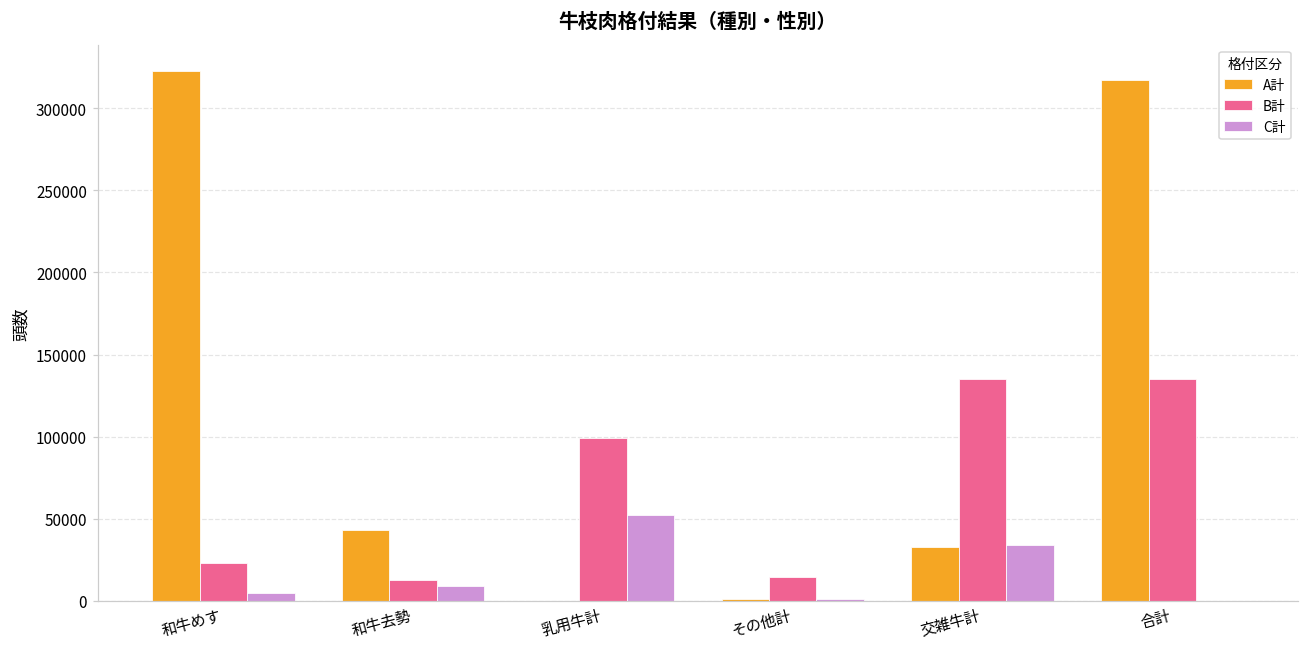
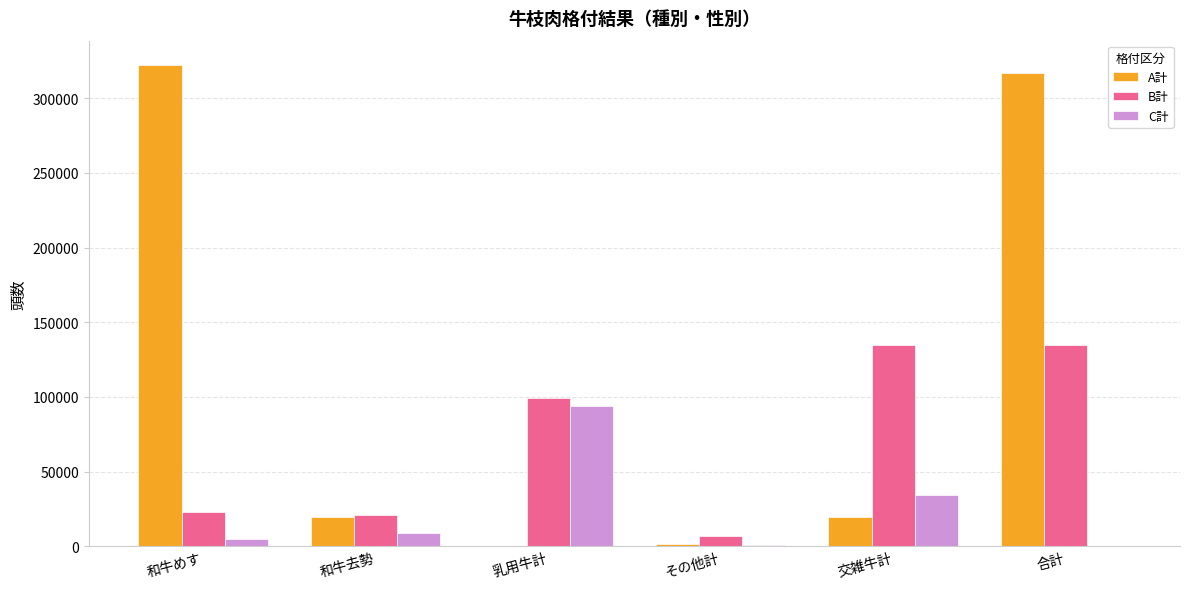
  {
    "A計": {
      "和牛めす": 322000,
-     "和牛去勢": 43000,
-     "交雑牛計": 33000,
+     "和牛去勢": 19000,
+     "交雑牛計": 20000,
      "合計": 317000
    },
    "B計": {
      "和牛めす": 23000,
-     "和牛去勢": 13000,
+     "和牛去勢": 21000,
      "乳用牛計": 99000,
-     "その他計": 14000,
+     "その他計": 7000,
      "交雑牛計": 135000,
      "合計": 135000
    },
    "C計": {
      "和牛めす": 5000,
      "和牛去勢": 9000,
-     "乳用牛計": 53000,
+     "乳用牛計": 94000,
      "交雑牛計": 34000,
      "合計": 0
    }
  }
